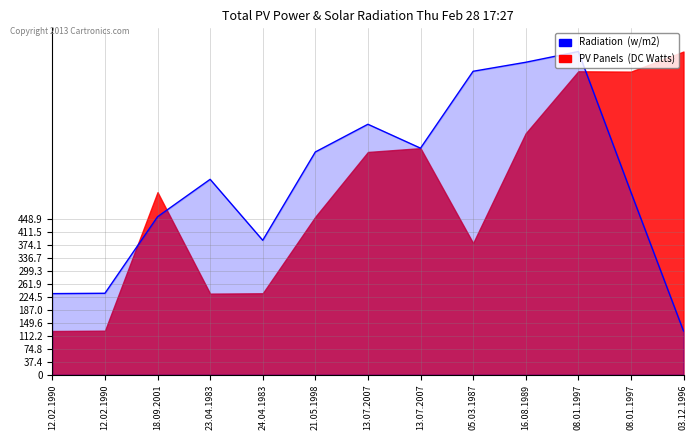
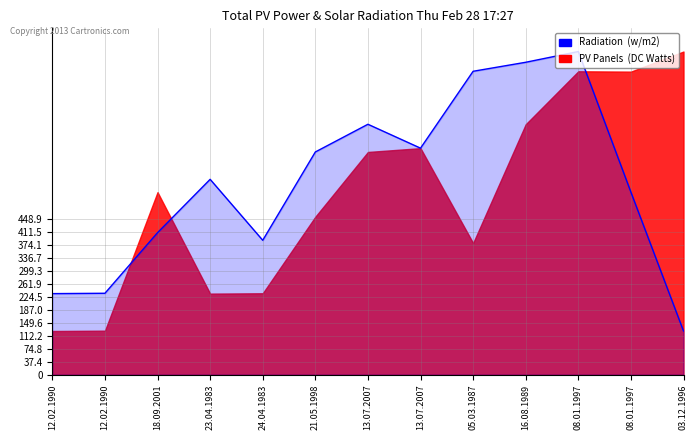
  {
    "PV Panels (DC Watts)": {
      "18.09.2001": 530,
      "23.04.1983": 230,
      "24.04.1983": 240,
      "21.05.1998": 460,
      "05.03.1987": 380,
-     "16.08.1989": 700,
+     "16.08.1989": 720,
      "03.12.1996": 930
    },
    "Radiation (w/m2)": {
-     "18.09.2001": 460,
+     "18.09.2001": 410,
      "23.04.1983": 560,
      "24.04.1983": 390,
      "21.05.1998": 640,
      "05.03.1987": 880,
      "16.08.1989": 900,
      "03.12.1996": 130
    }
  }
